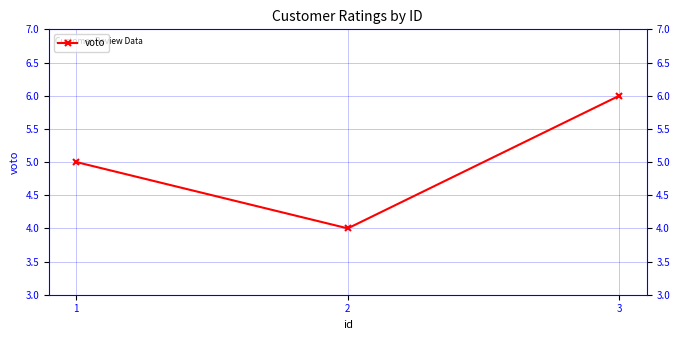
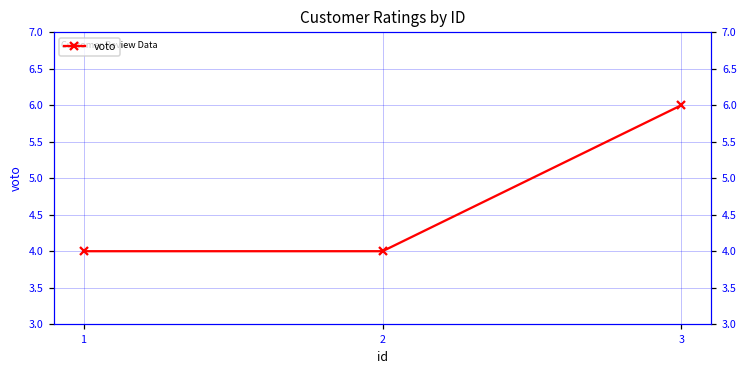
  {
-   "1": 5,
+   "1": 4,
    "2": 4,
    "3": 6
  }
